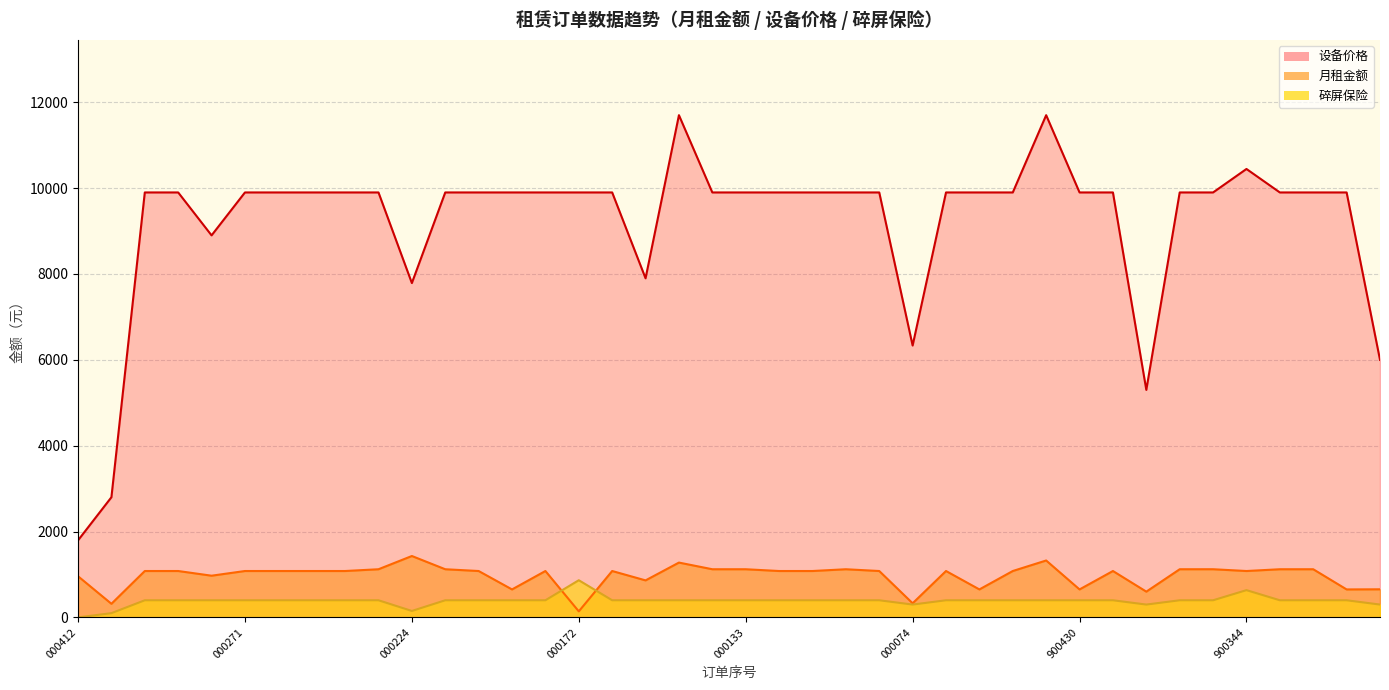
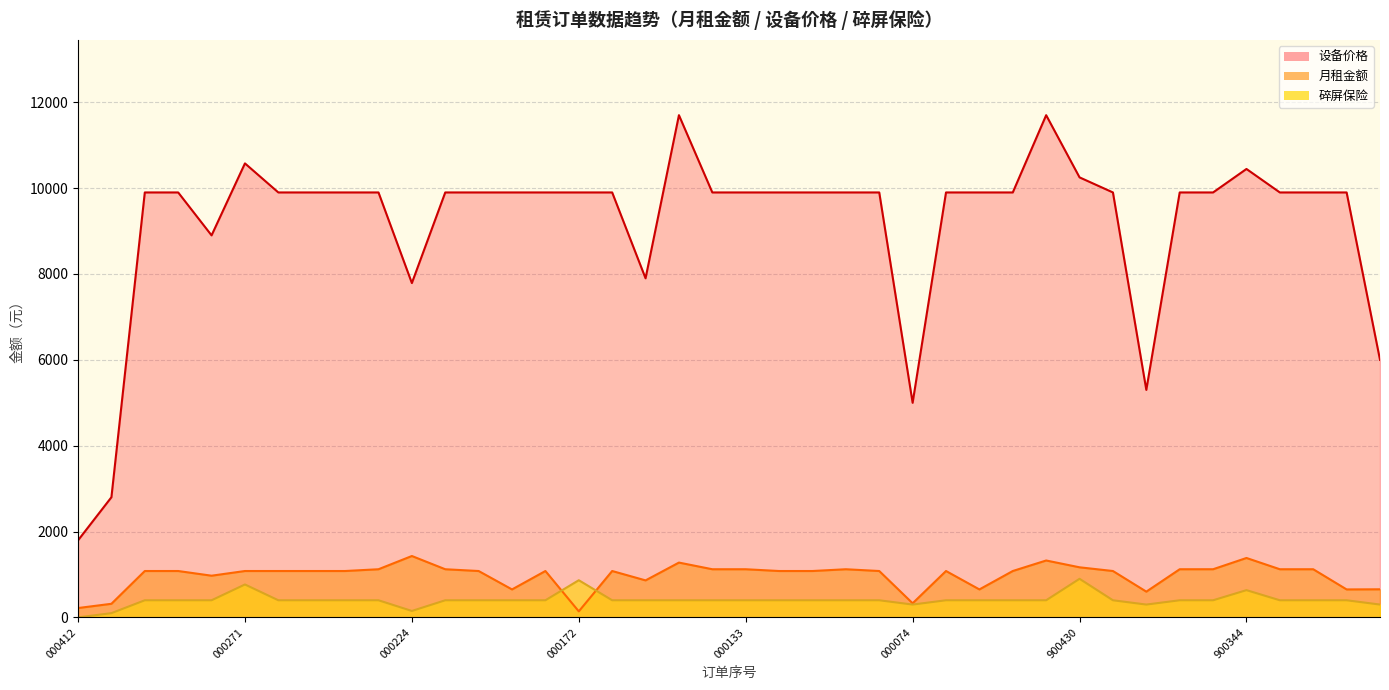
  {
    "设备价格": {
      "000412": 1800,
-     "000271": 9900,
+     "000271": 10600,
      "000224": 7800,
      "000172": 9900,
      "000133": 9900,
-     "000074": 6300,
-     "900430": 9900,
+     "000074": 5000,
+     "900430": 10300,
      "900344": 10400
    },
    "月租金额": {
-     "000412": 1000,
+     "000412": 200,
      "000271": 1100,
      "000224": 1400,
      "000172": 100,
      "000133": 1100,
-     "900430": 700,
-     "900344": 1100
+     "900430": 1200,
+     "900344": 1400
    },
    "碎屏保险": {
      "000412": 0,
-     "000271": 400,
+     "000271": 800,
      "000224": 200,
      "000172": 900,
      "000133": 400,
-     "900430": 400,
+     "900430": 900,
      "900344": 600
    }
  }
